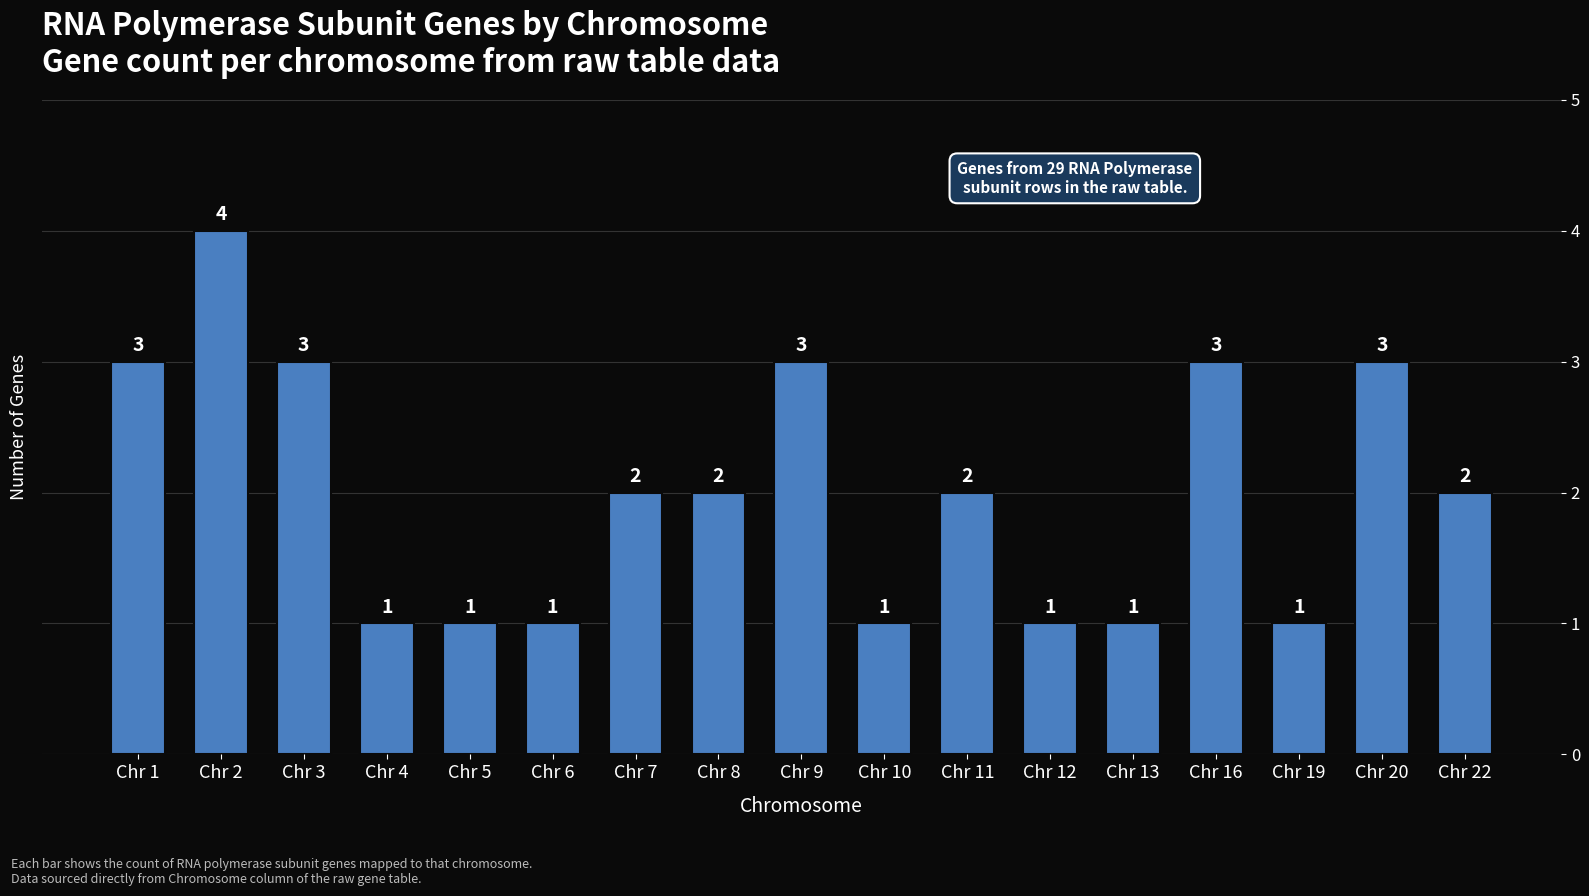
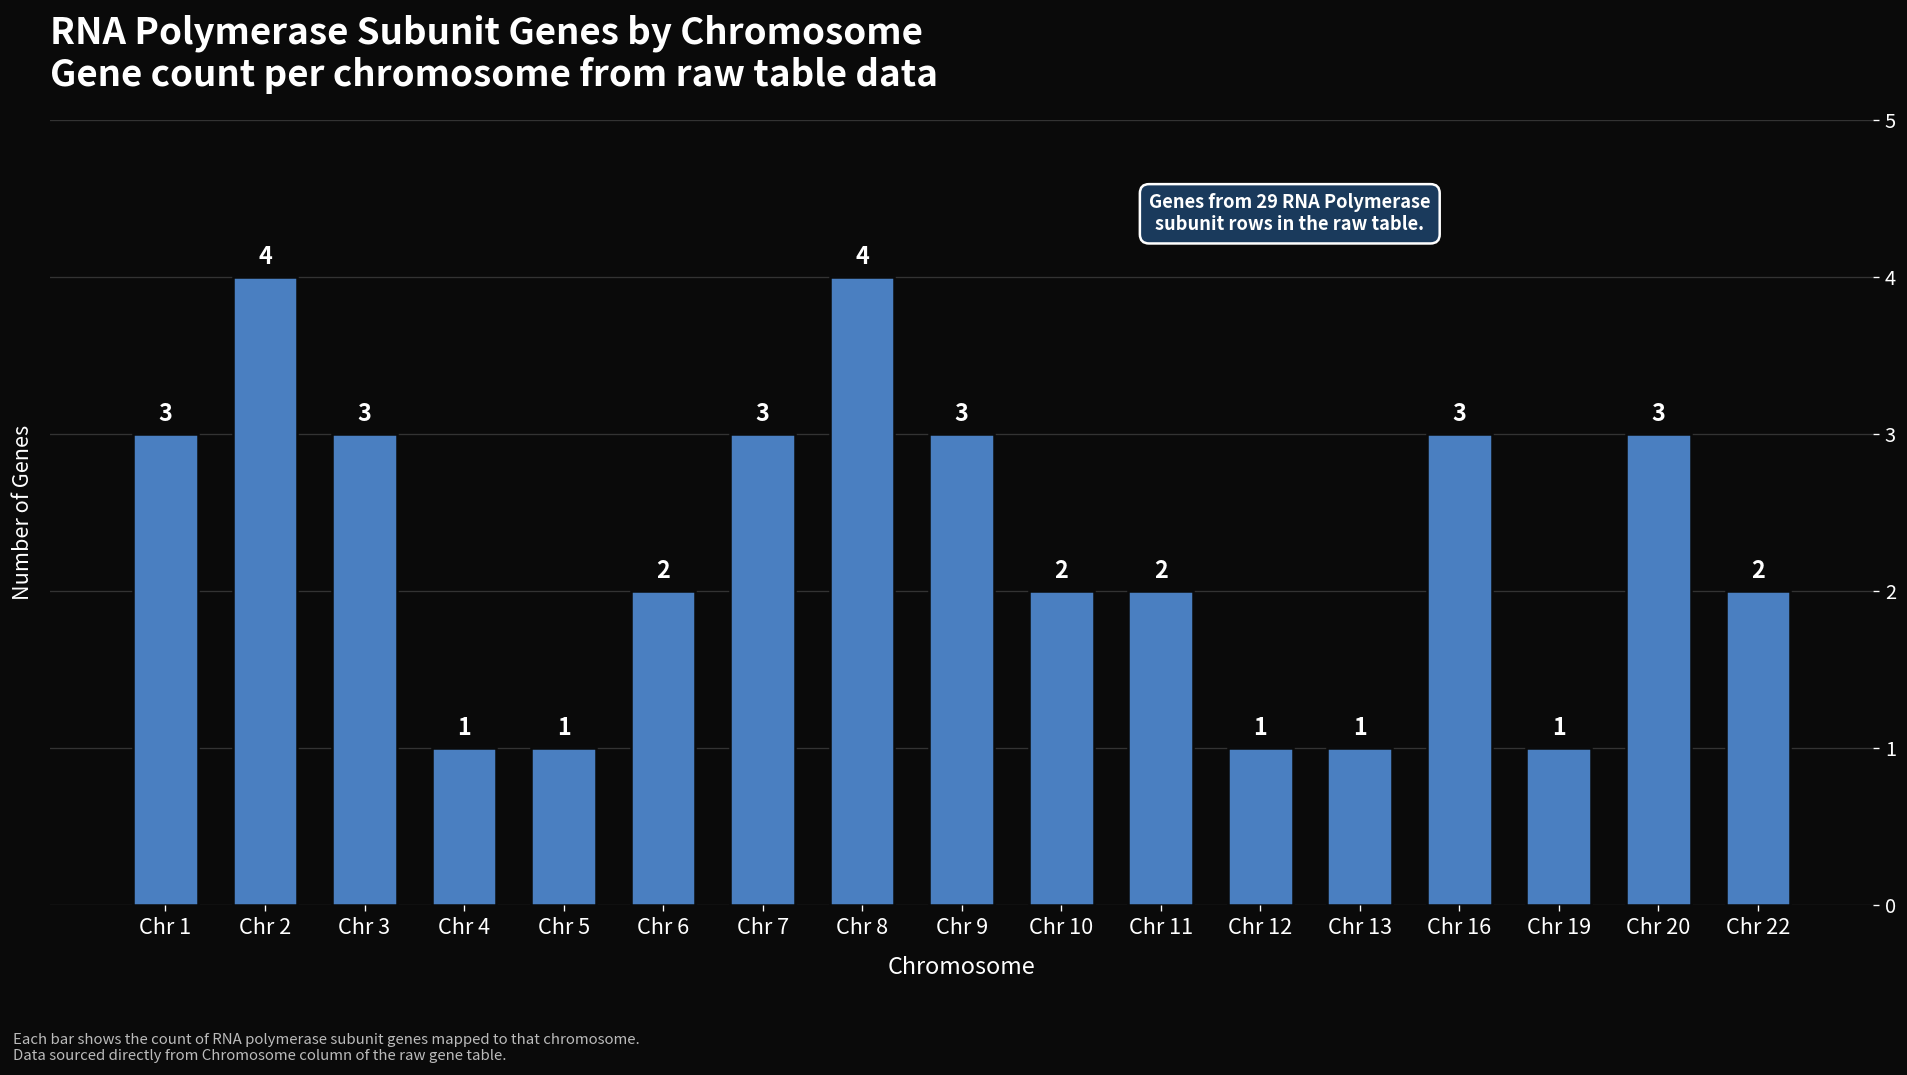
  {
    "Chr 1": 3,
    "Chr 2": 4,
    "Chr 3": 3,
    "Chr 4": 1,
    "Chr 5": 1,
-   "Chr 6": 1,
-   "Chr 7": 2,
-   "Chr 8": 2,
+   "Chr 6": 2,
+   "Chr 7": 3,
+   "Chr 8": 4,
    "Chr 9": 3,
-   "Chr 10": 1,
+   "Chr 10": 2,
    "Chr 11": 2,
    "Chr 12": 1,
    "Chr 13": 1,
    "Chr 16": 3,
    "Chr 19": 1,
    "Chr 20": 3,
    "Chr 22": 2
  }
